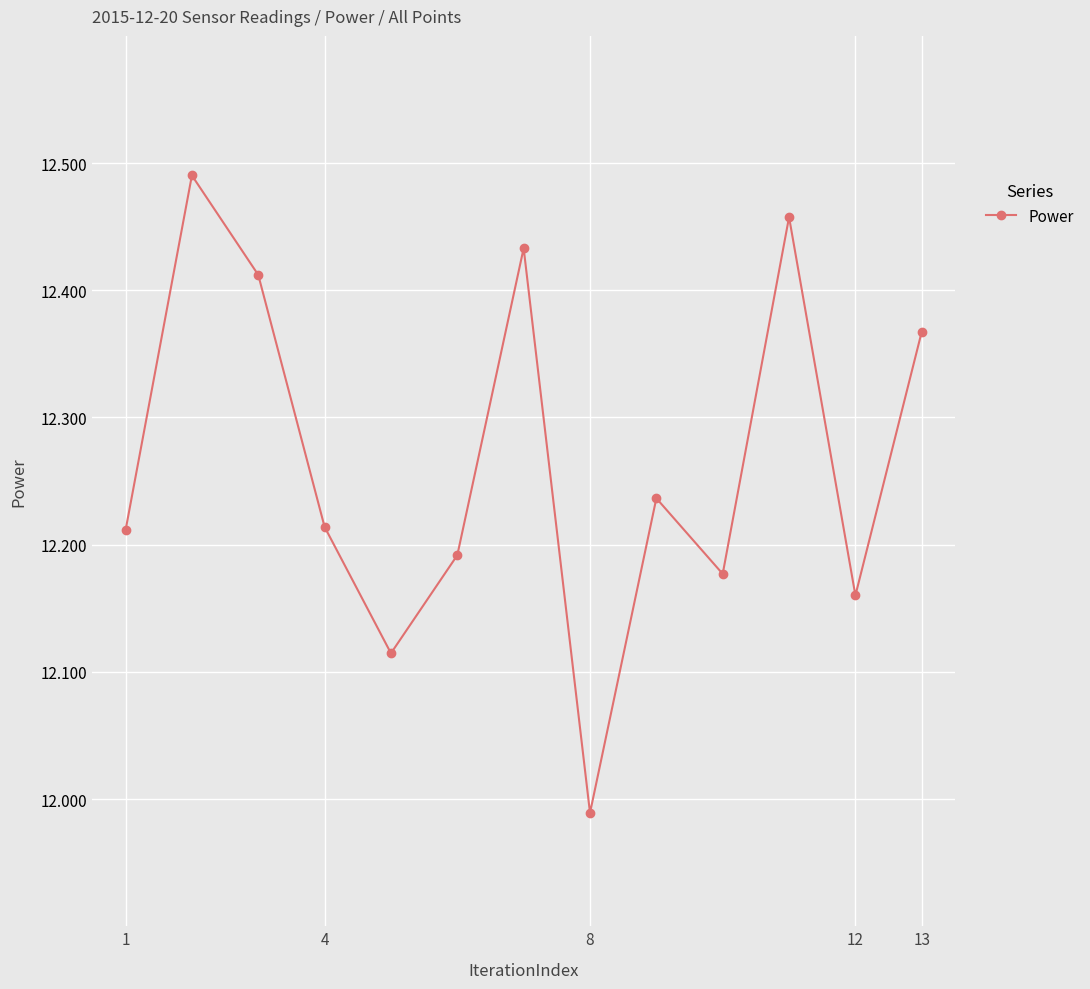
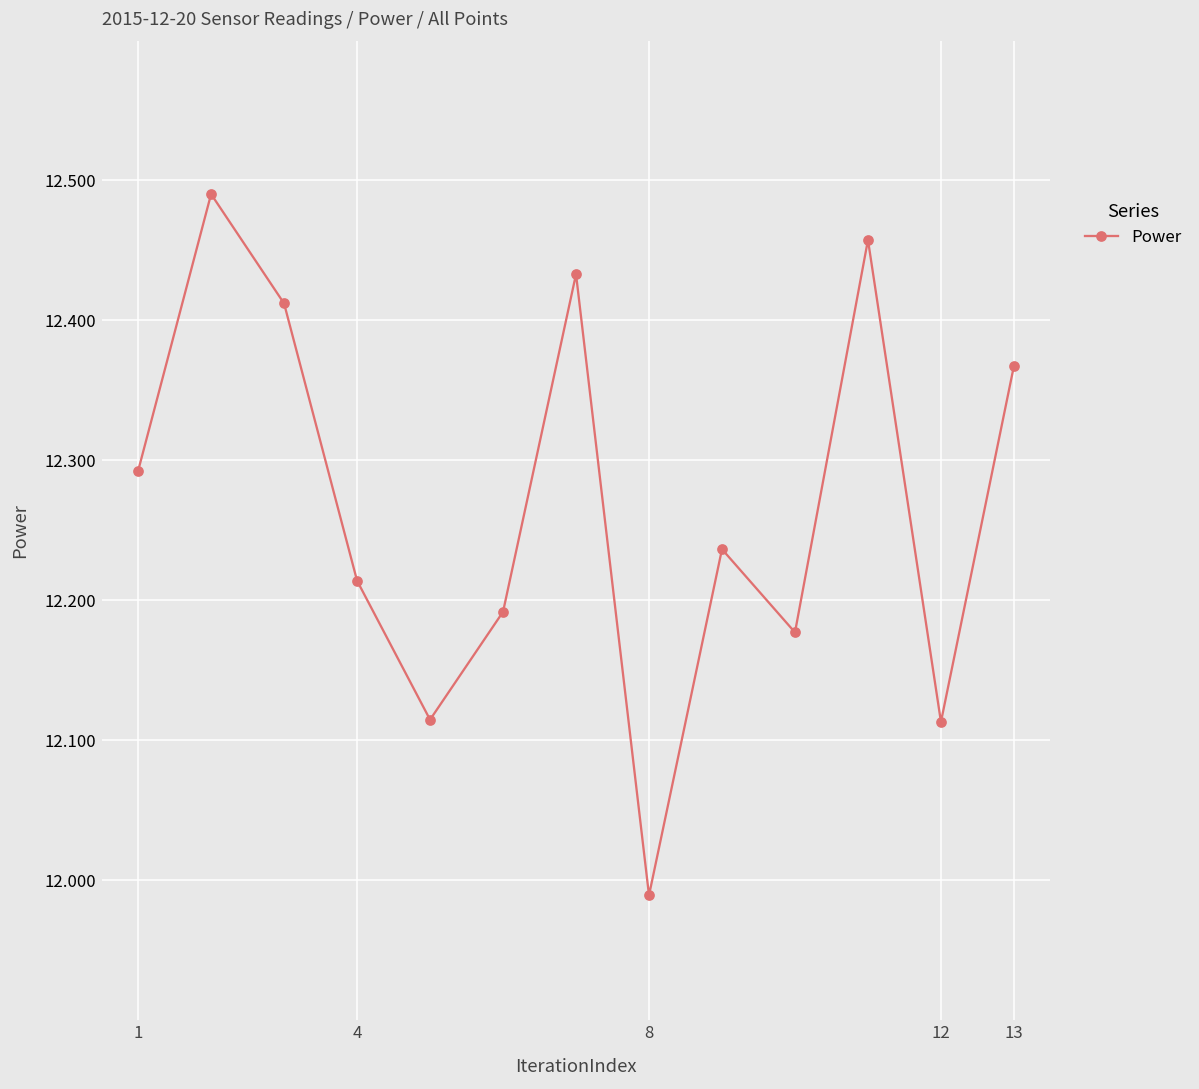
  {
-   "1": 12.211,
+   "1": 12.292,
    "4": 12.214,
    "8": 11.989,
-   "12": 12.160,
+   "12": 12.113,
    "13": 12.367
  }
